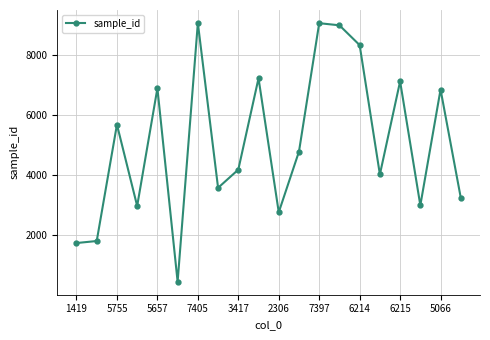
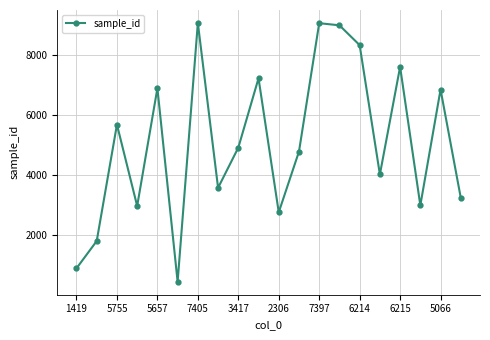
  {
-   "1419": 1700,
+   "1419": 900,
    "5755": 5700,
    "5657": 6900,
    "7405": 9100,
-   "3417": 4200,
+   "3417": 4900,
    "2306": 2800,
    "7397": 9100,
    "6214": 8300,
-   "6215": 7100,
+   "6215": 7600,
    "5066": 6900
  }
